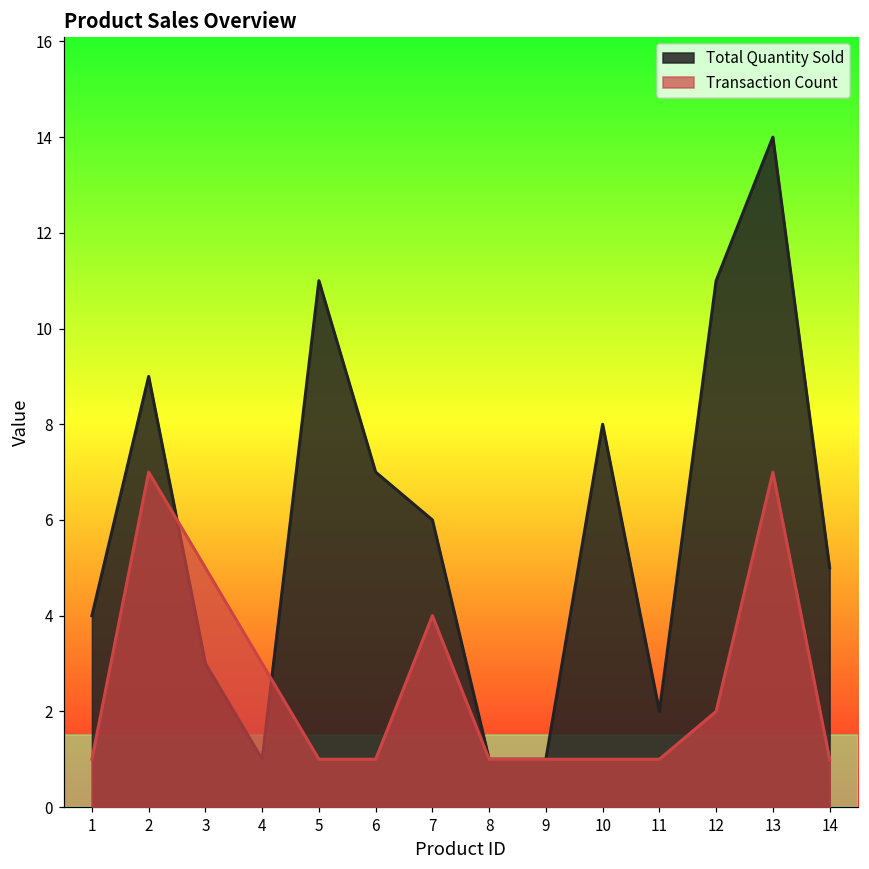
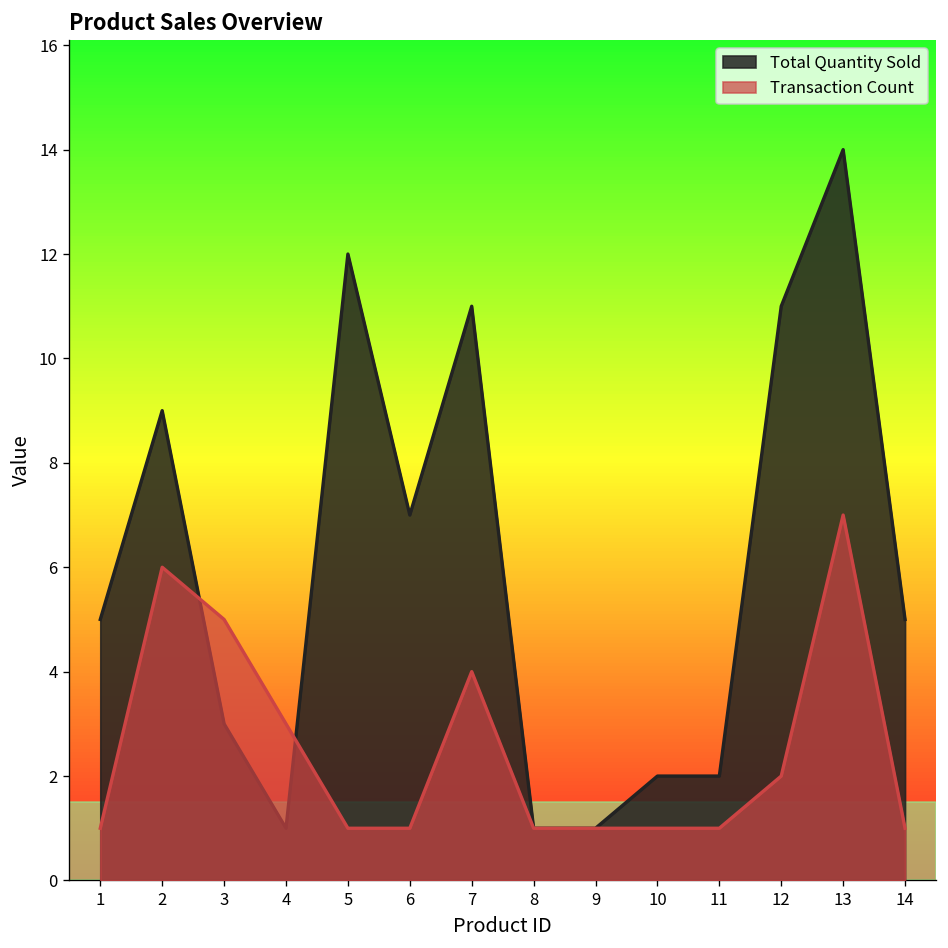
  {
    "Total Quantity Sold": {
-     "1": 4,
+     "1": 5,
      "2": 9,
      "3": 3,
-     "5": 11,
+     "5": 12,
      "6": 7,
-     "7": 6,
-     "10": 8,
+     "7": 11,
+     "10": 2,
      "11": 2,
      "12": 11,
      "13": 14,
      "14": 5
    },
    "Transaction Count": {
-     "2": 7,
+     "2": 6,
      "3": 5,
      "4": 3,
      "7": 4,
      "12": 2,
      "13": 7
    }
  }
